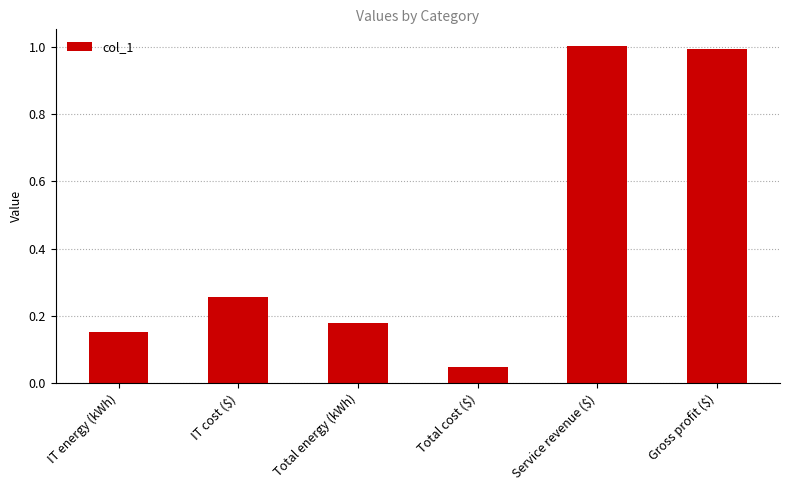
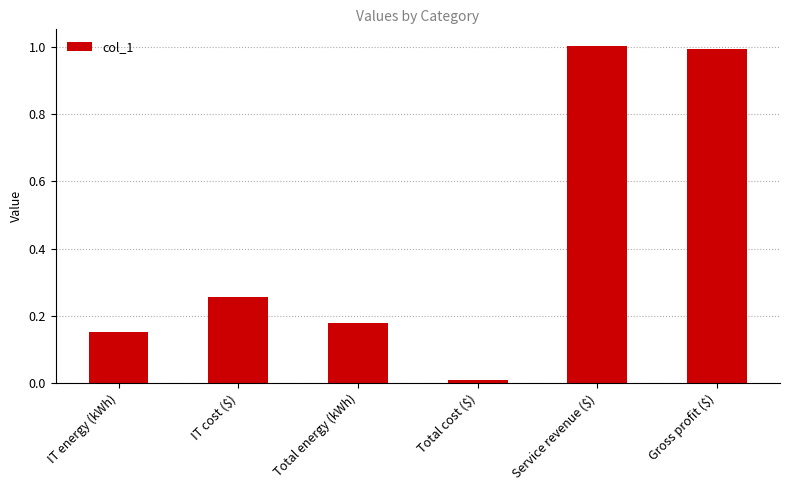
  {
    "IT energy (kWh)": 0.15,
    "IT cost ($)": 0.26,
    "Total energy (kWh)": 0.18,
-   "Total cost ($)": 0.05,
+   "Total cost ($)": 0.01,
    "Service revenue ($)": 1.00,
    "Gross profit ($)": 0.99
  }
